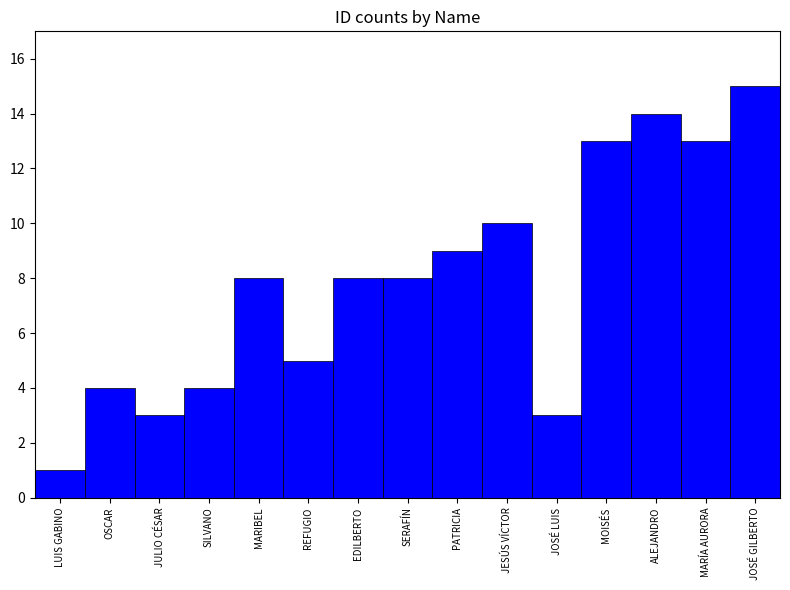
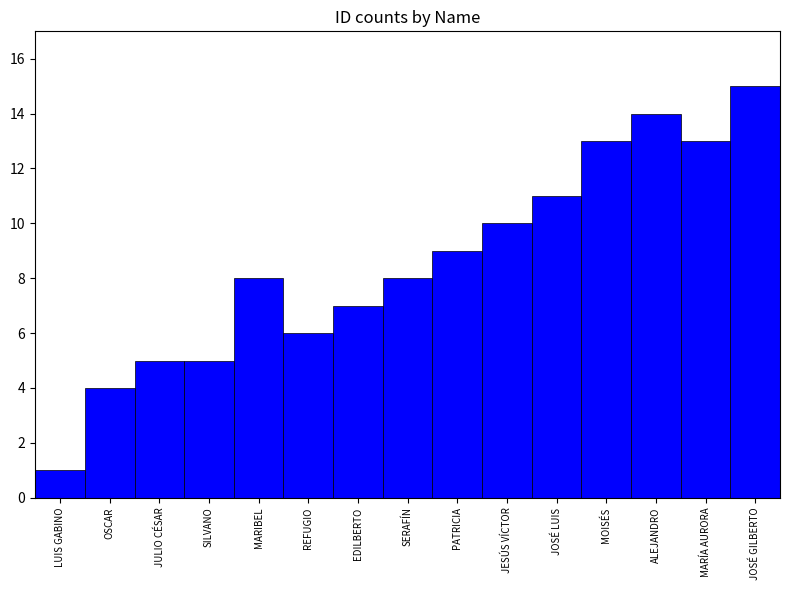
  {
    "LUIS GABINO": 1,
    "OSCAR": 4,
-   "JULIO CÉSAR": 3,
-   "SILVANO": 4,
+   "JULIO CÉSAR": 5,
+   "SILVANO": 5,
    "MARIBEL": 8,
-   "REFUGIO": 5,
-   "EDILBERTO": 8,
+   "REFUGIO": 6,
+   "EDILBERTO": 7,
    "SERAFÍN": 8,
    "PATRICIA": 9,
    "JESÚS VÍCTOR": 10,
-   "JOSÉ LUIS": 3,
+   "JOSÉ LUIS": 11,
    "MOISÉS": 13,
    "ALEJANDRO": 14,
    "MARÍA AURORA": 13,
    "JOSÉ GILBERTO": 15
  }
